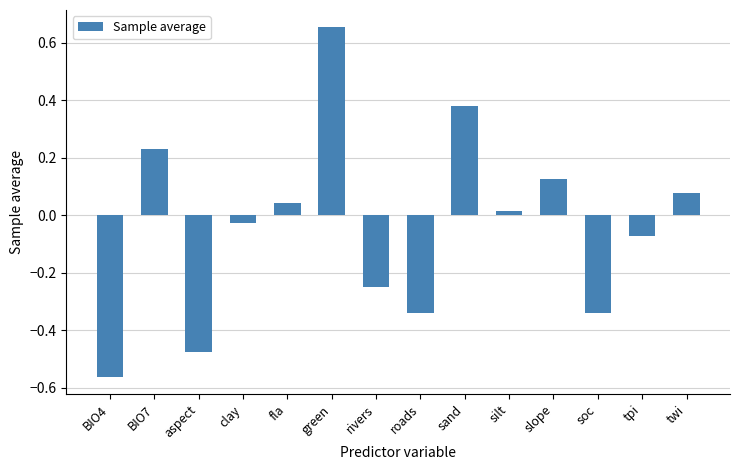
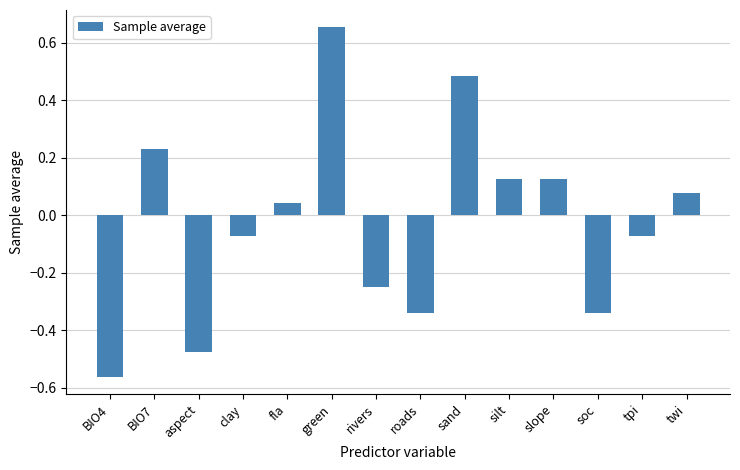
  {
    "BIO4": -0.56,
    "BIO7": 0.23,
    "aspect": -0.47,
-   "clay": -0.03,
+   "clay": -0.07,
    "fla": 0.04,
    "green": 0.65,
    "rivers": -0.25,
    "roads": -0.34,
-   "sand": 0.38,
-   "silt": 0.01,
+   "sand": 0.48,
+   "silt": 0.13,
    "slope": 0.13,
    "soc": -0.34,
    "tpi": -0.07,
    "twi": 0.08
  }
